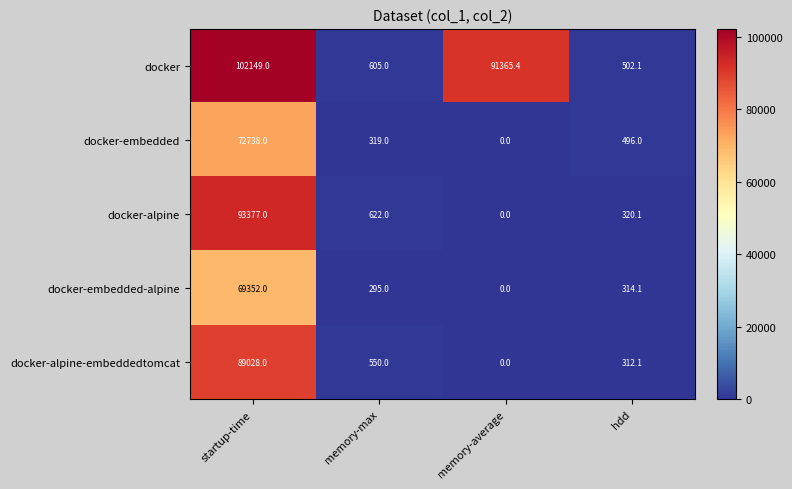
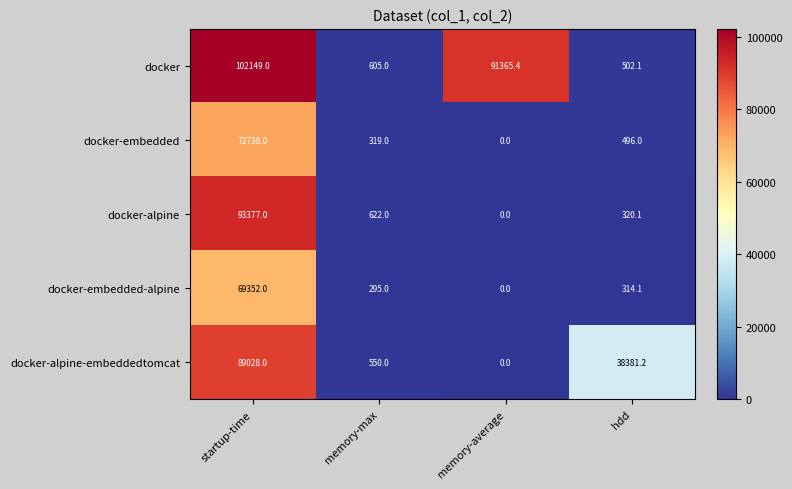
  {
    "docker": {
      "startup-time": 102149.0,
      "memory-max": 605.0,
      "memory-average": 91365.4,
      "hdd": 502.1
    },
    "docker-embedded": {
      "startup-time": 72738.0,
      "memory-max": 319.0,
      "memory-average": 0.0,
      "hdd": 496.0
    },
    "docker-alpine": {
      "startup-time": 93377.0,
      "memory-max": 622.0,
      "memory-average": 0.0,
      "hdd": 320.1
    },
    "docker-embedded-alpine": {
      "startup-time": 69352.0,
      "memory-max": 295.0,
      "memory-average": 0.0,
      "hdd": 314.1
    },
    "docker-alpine-embeddedtomcat": {
      "startup-time": 89028.0,
      "memory-max": 550.0,
      "memory-average": 0.0,
-     "hdd": 312.1
+     "hdd": 38381.2
    }
  }
